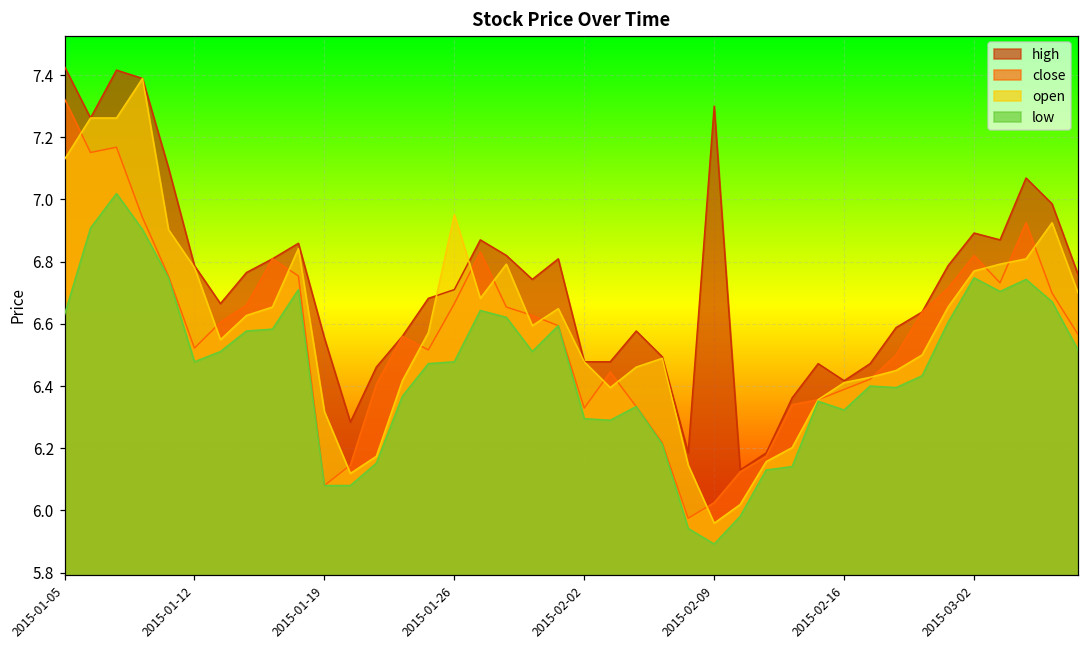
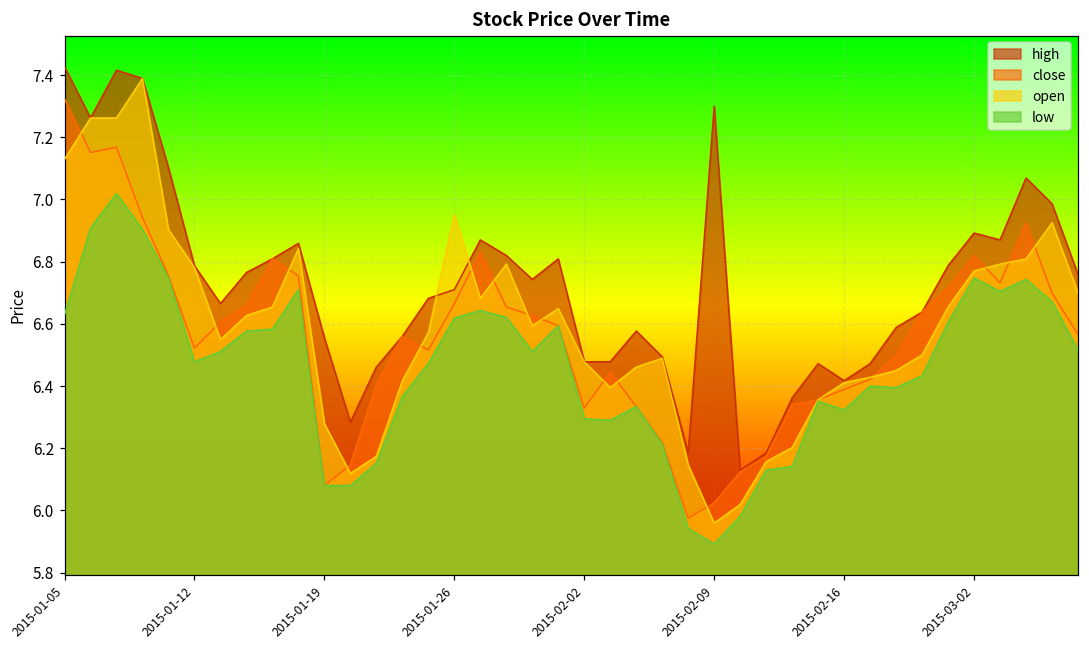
  {
    "high": {
      "2015-01-05": 7.43,
      "2015-01-19": 6.56,
      "2015-01-26": 6.71,
      "2015-02-09": 7.30,
      "2015-03-02": 6.89
    },
    "close": {
      "2015-01-05": 7.32,
      "2015-01-12": 6.52,
      "2015-01-26": 6.67,
      "2015-02-02": 6.33,
      "2015-02-09": 6.03,
      "2015-02-16": 6.39,
      "2015-03-02": 6.82
    },
    "open": {
      "2015-01-05": 7.13,
-     "2015-01-19": 6.32,
+     "2015-01-19": 6.28,
      "2015-01-26": 6.95,
      "2015-02-09": 5.96,
      "2015-03-02": 6.77
    },
    "low": {
      "2015-01-05": 6.63,
      "2015-01-12": 6.48,
-     "2015-01-26": 6.48,
+     "2015-01-26": 6.62,
      "2015-02-02": 6.30,
      "2015-02-09": 5.89,
      "2015-02-16": 6.32,
      "2015-03-02": 6.75
    }
  }
